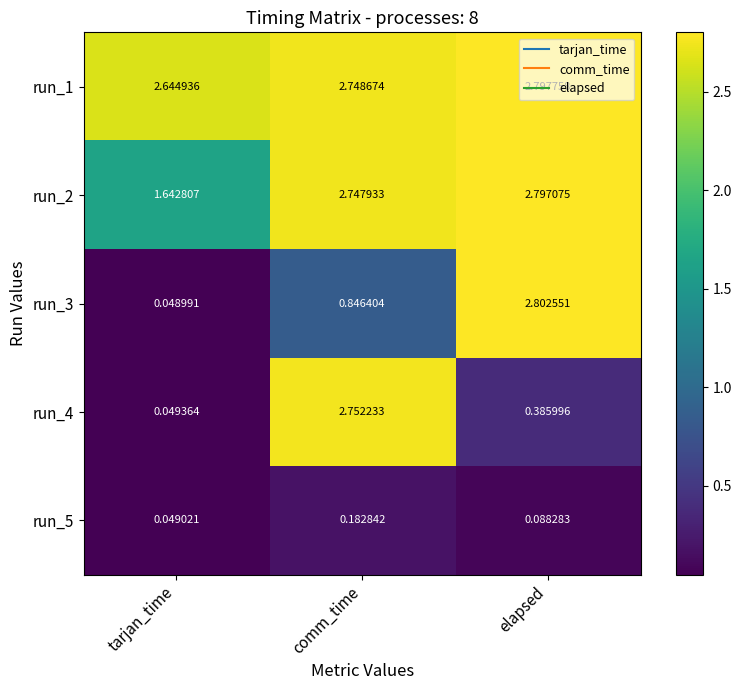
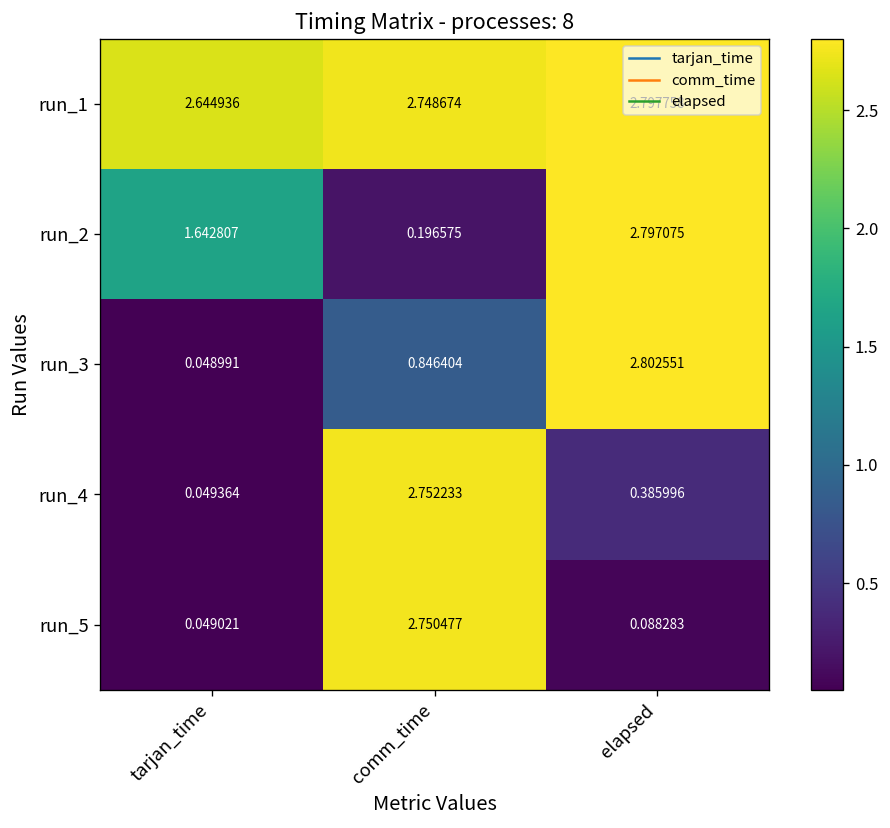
  {
    "run_1": {
      "tarjan_time": 2.644936,
      "comm_time": 2.748674
    },
    "run_2": {
      "tarjan_time": 1.642807,
-     "comm_time": 2.747933,
+     "comm_time": 0.196575,
      "elapsed": 2.797075
    },
    "run_3": {
      "tarjan_time": 0.048991,
      "comm_time": 0.846404,
      "elapsed": 2.802551
    },
    "run_4": {
      "tarjan_time": 0.049364,
      "comm_time": 2.752233,
      "elapsed": 0.385996
    },
    "run_5": {
      "tarjan_time": 0.049021,
-     "comm_time": 0.182842,
+     "comm_time": 2.750477,
      "elapsed": 0.088283
    }
  }
